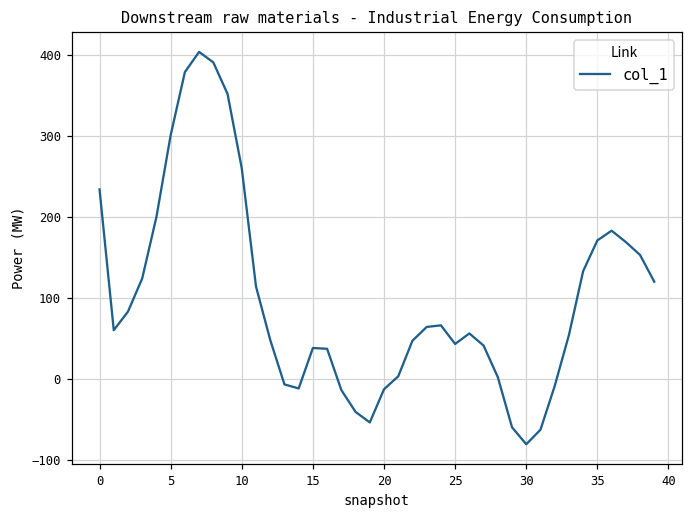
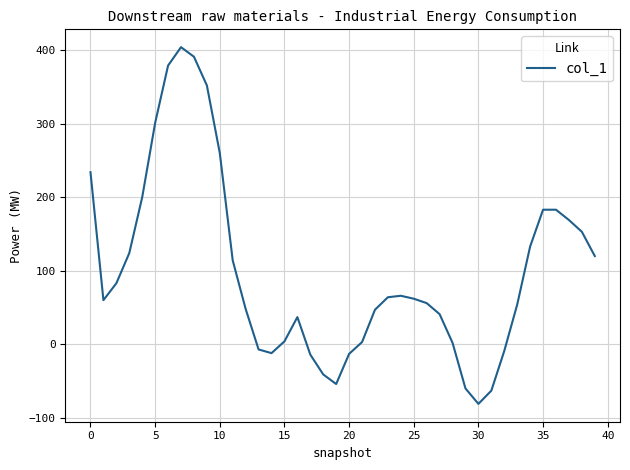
  {
    "0": 230,
    "5": 300,
    "10": 260,
-   "15": 40,
+   "15": 0,
    "20": -10,
-   "25": 40,
+   "25": 60,
    "30": -80,
-   "35": 170
+   "35": 180
  }
